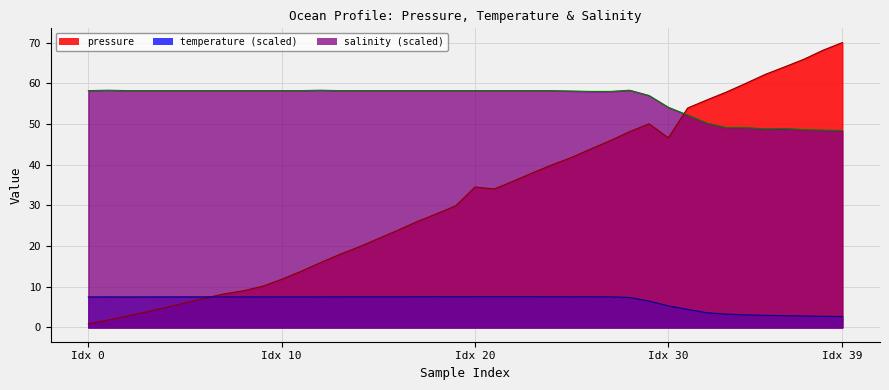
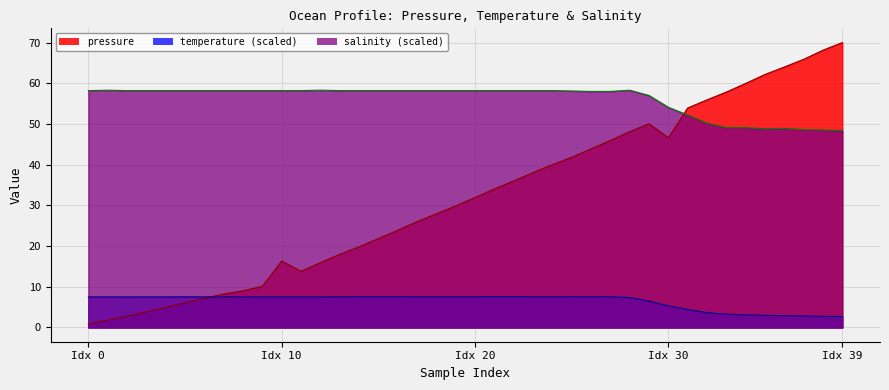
  {
    "pressure": {
      "Idx 0": 1,
-     "Idx 10": 12,
-     "Idx 20": 35,
+     "Idx 10": 16,
+     "Idx 20": 32,
      "Idx 30": 47,
      "Idx 39": 70
    }
  }
